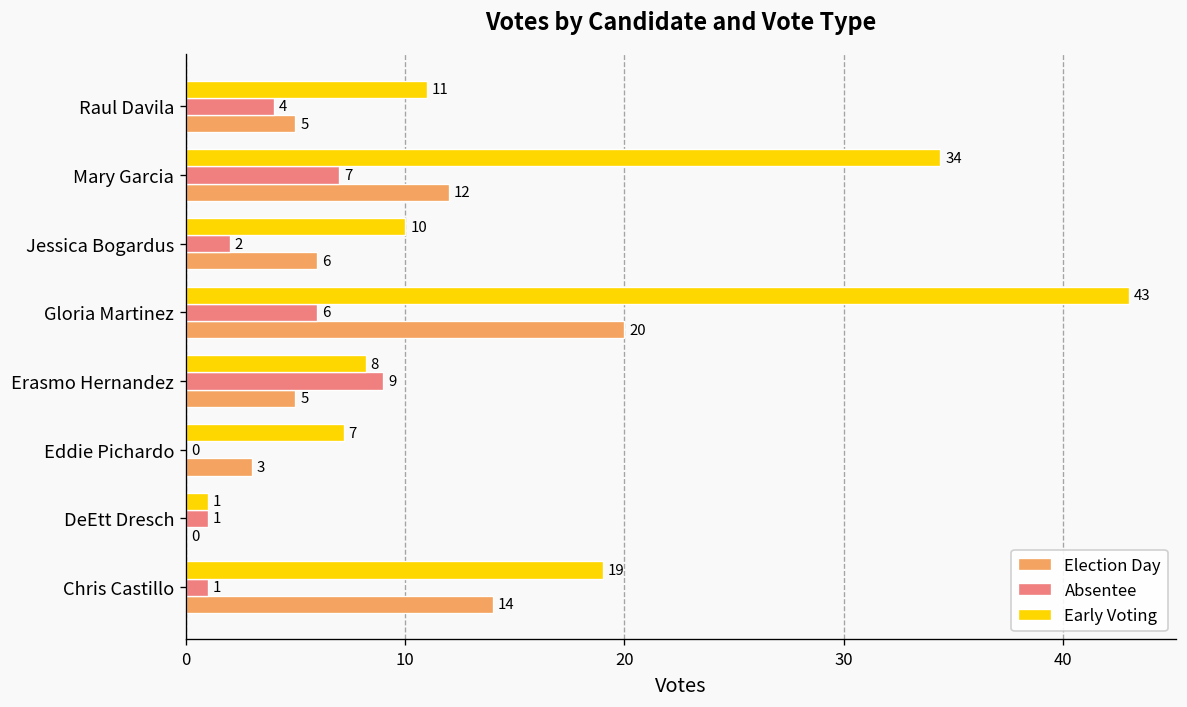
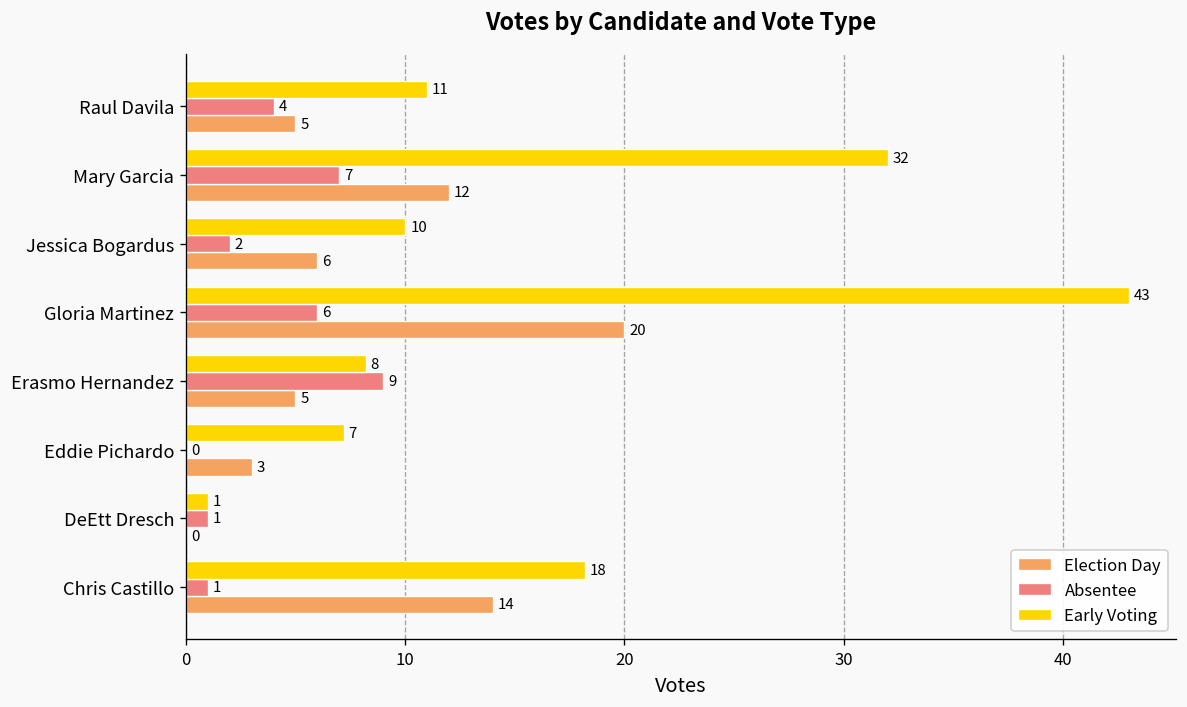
  {
    "Early Voting": {
      "Raul Davila": 11,
-     "Mary Garcia": 34,
+     "Mary Garcia": 32,
      "Jessica Bogardus": 10,
      "Gloria Martinez": 43,
      "Erasmo Hernandez": 8,
      "Eddie Pichardo": 7,
      "DeEtt Dresch": 1,
-     "Chris Castillo": 19
+     "Chris Castillo": 18
    }
  }
